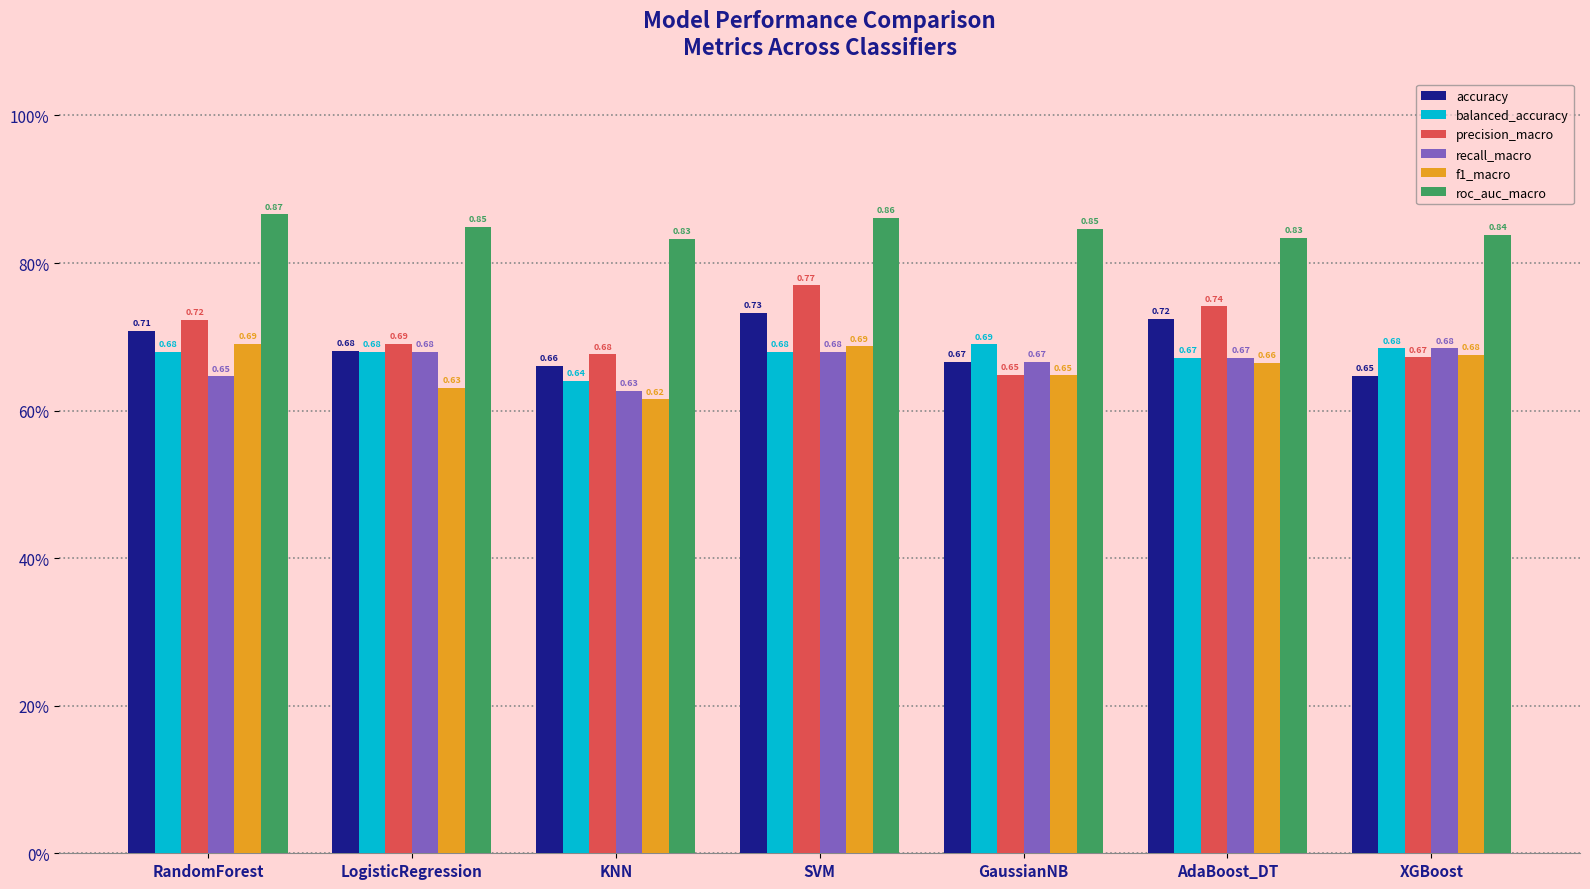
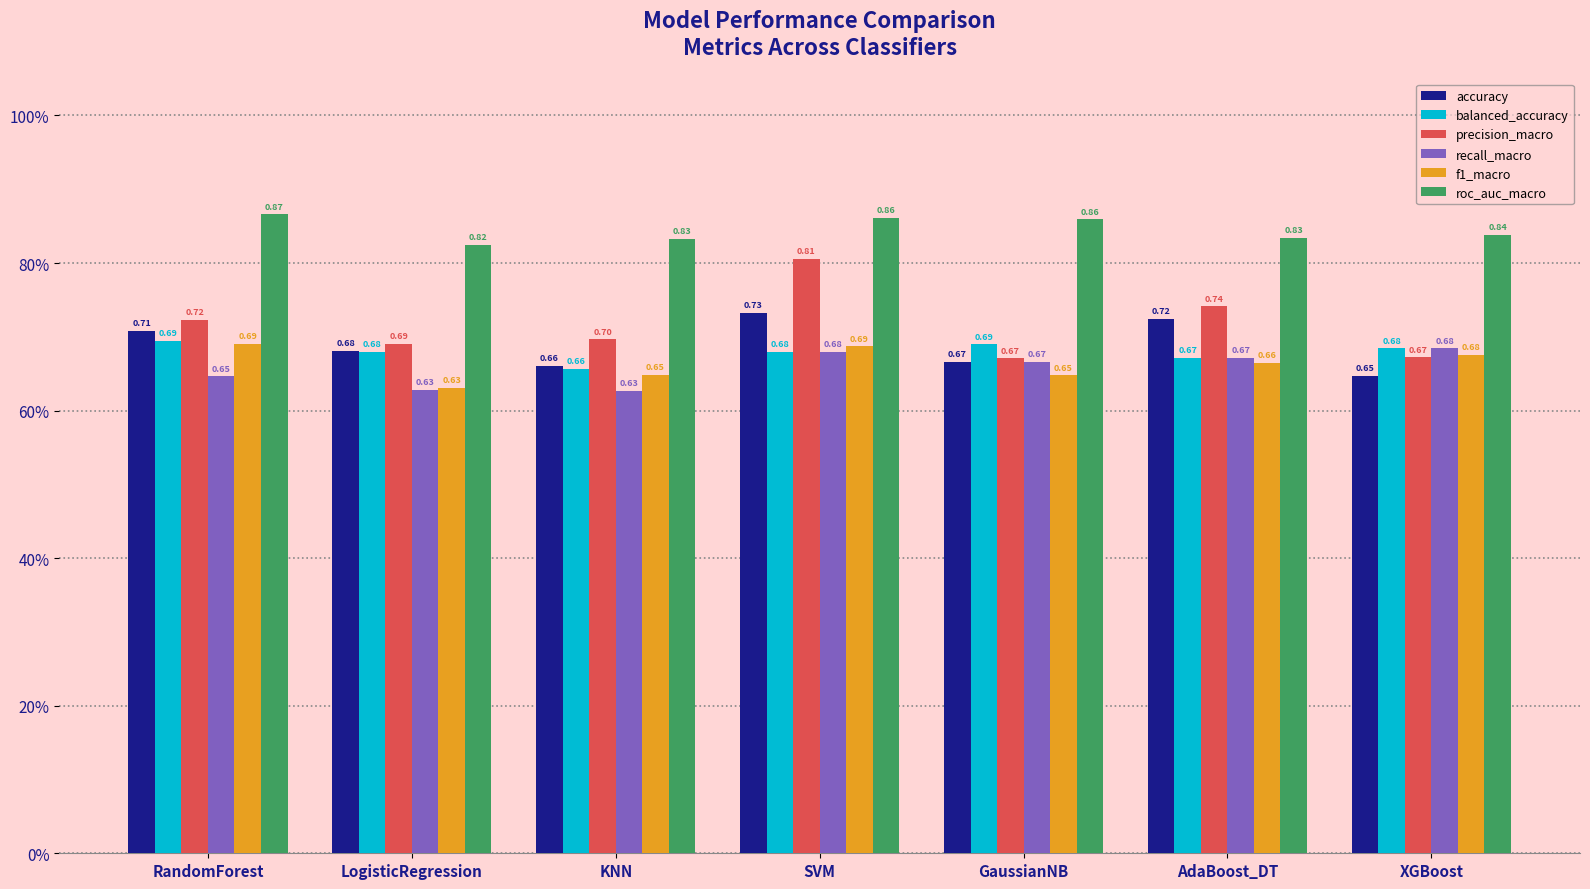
  {
    "accuracy": {
      "RandomForest": 0.71,
      "LogisticRegression": 0.68,
      "KNN": 0.66,
      "SVM": 0.73,
      "GaussianNB": 0.67,
      "AdaBoost_DT": 0.72,
      "XGBoost": 0.65
    },
    "balanced_accuracy": {
-     "RandomForest": 0.68,
+     "RandomForest": 0.69,
      "LogisticRegression": 0.68,
-     "KNN": 0.64,
+     "KNN": 0.66,
      "SVM": 0.68,
      "GaussianNB": 0.69,
      "AdaBoost_DT": 0.67,
      "XGBoost": 0.68
    },
    "precision_macro": {
      "RandomForest": 0.72,
      "LogisticRegression": 0.69,
-     "KNN": 0.68,
-     "SVM": 0.77,
-     "GaussianNB": 0.65,
+     "KNN": 0.70,
+     "SVM": 0.81,
+     "GaussianNB": 0.67,
      "AdaBoost_DT": 0.74,
      "XGBoost": 0.67
    },
    "recall_macro": {
      "RandomForest": 0.65,
-     "LogisticRegression": 0.68,
+     "LogisticRegression": 0.63,
      "KNN": 0.63,
      "SVM": 0.68,
      "GaussianNB": 0.67,
      "AdaBoost_DT": 0.67,
      "XGBoost": 0.68
    },
    "f1_macro": {
      "RandomForest": 0.69,
      "LogisticRegression": 0.63,
-     "KNN": 0.62,
+     "KNN": 0.65,
      "SVM": 0.69,
      "GaussianNB": 0.65,
      "AdaBoost_DT": 0.66,
      "XGBoost": 0.68
    },
    "roc_auc_macro": {
      "RandomForest": 0.87,
-     "LogisticRegression": 0.85,
+     "LogisticRegression": 0.82,
      "KNN": 0.83,
      "SVM": 0.86,
-     "GaussianNB": 0.85,
+     "GaussianNB": 0.86,
      "AdaBoost_DT": 0.83,
      "XGBoost": 0.84
    }
  }
